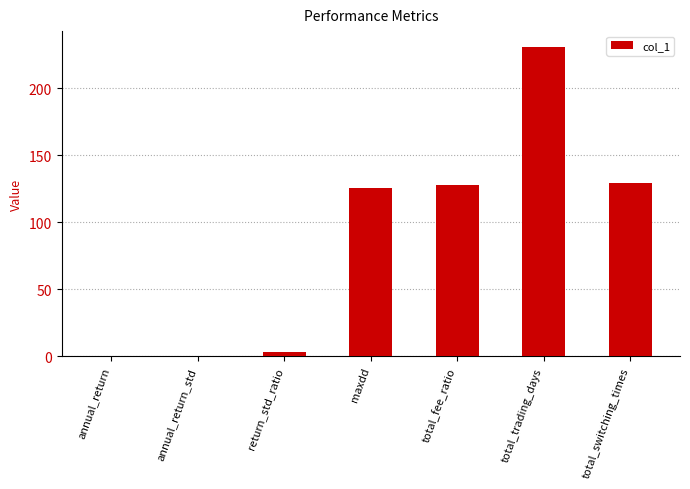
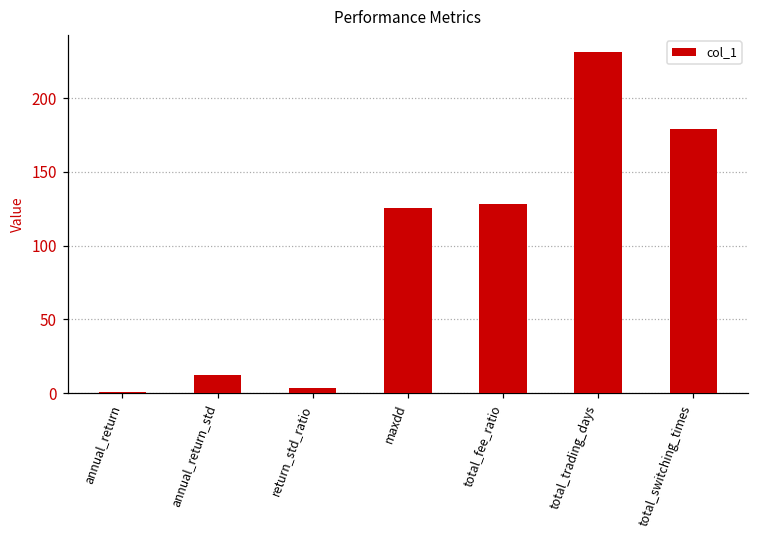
  {
-   "annual_return_std": 0,
+   "annual_return_std": 12,
    "return_std_ratio": 3,
    "maxdd": 126,
    "total_fee_ratio": 128,
    "total_trading_days": 231,
-   "total_switching_times": 130
+   "total_switching_times": 179
  }
